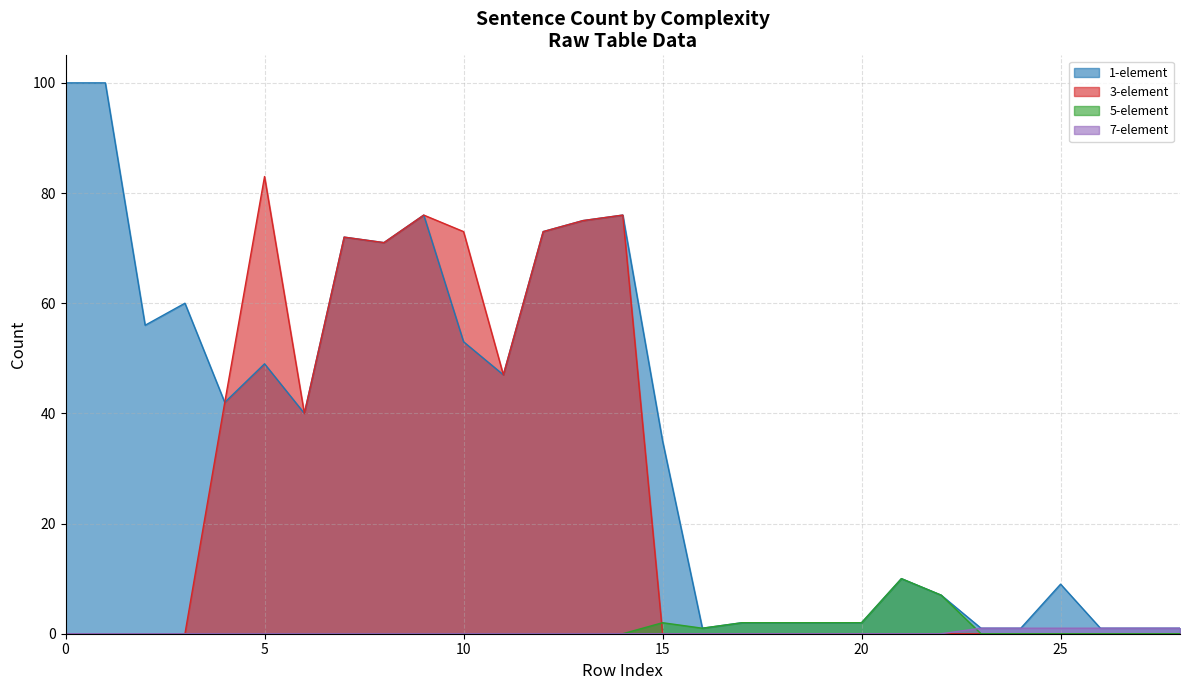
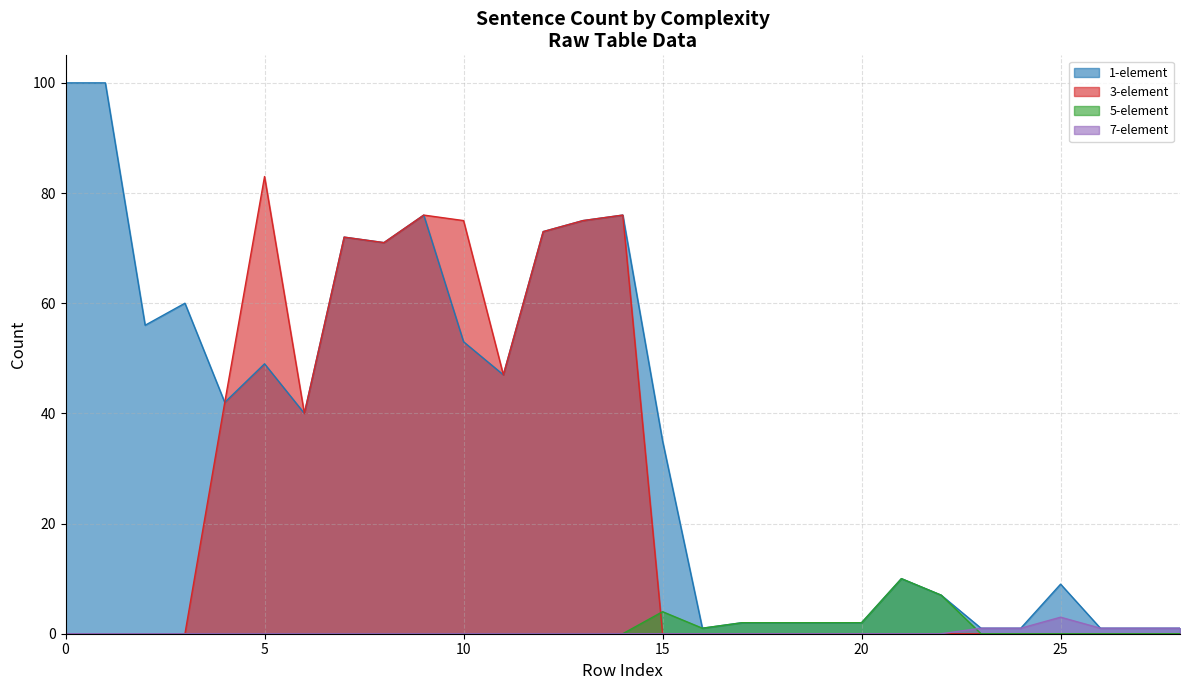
  {
    "1-element": {
      "0": 100,
      "5": 49,
      "10": 53,
      "15": 35,
      "25": 9
    },
    "3-element": {
      "5": 83,
-     "10": 73
+     "10": 75
    },
    "5-element": {
-     "15": 2
+     "15": 4
    },
    "7-element": {
-     "25": 1
+     "25": 3
    }
  }
